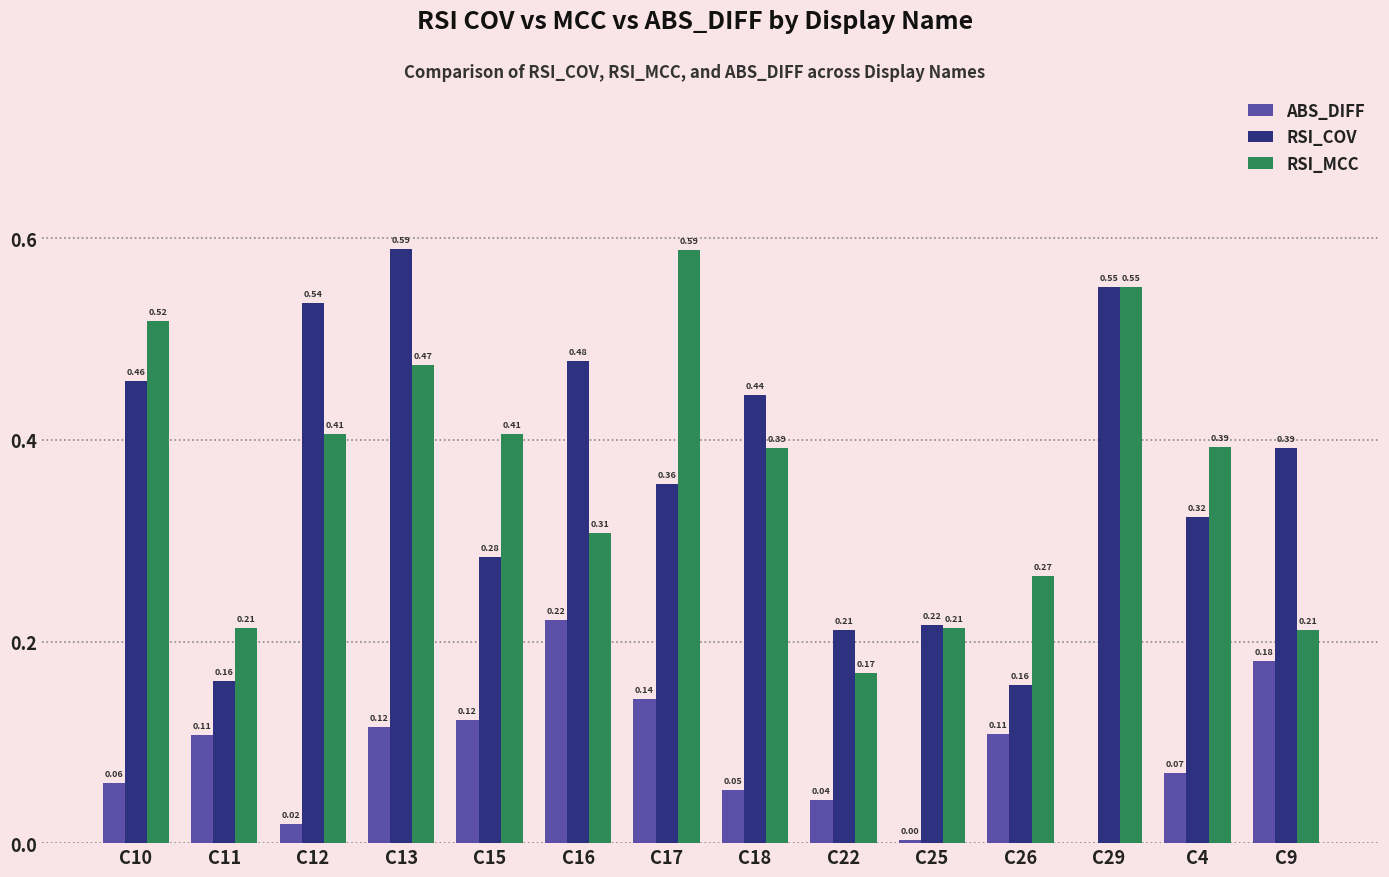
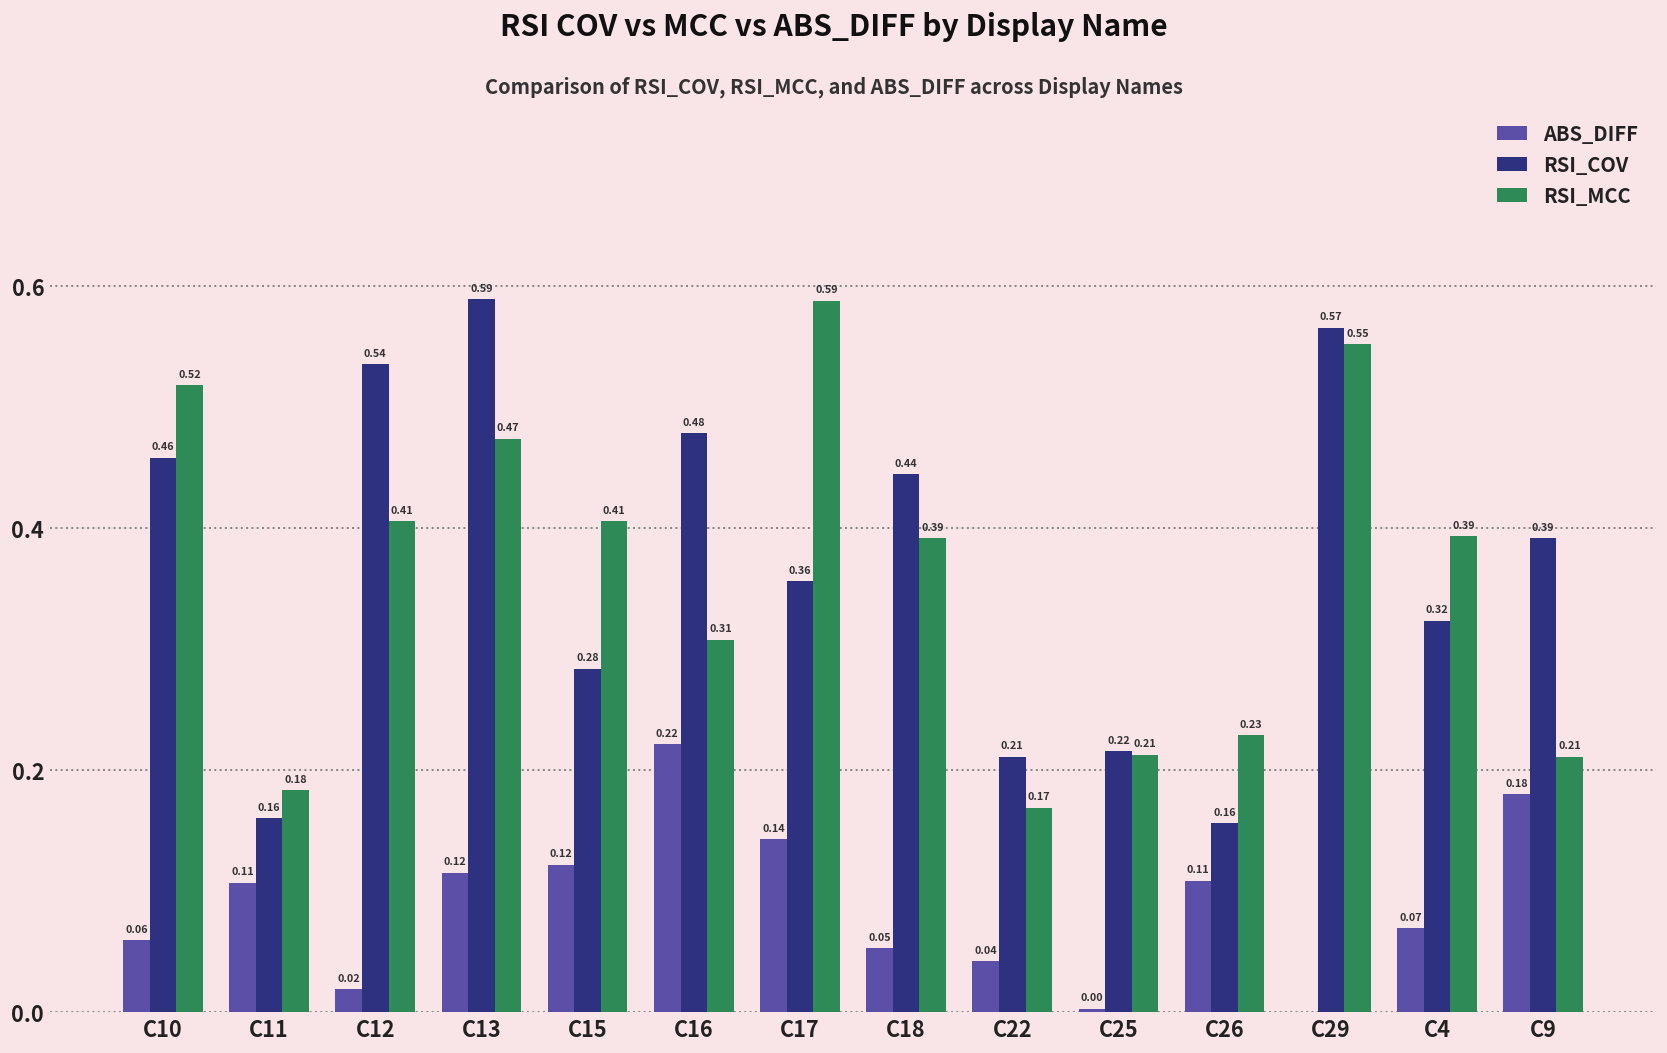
  {
    "ABS_DIFF": {
      "C10": 0.06,
      "C11": 0.11,
      "C12": 0.02,
      "C13": 0.12,
      "C15": 0.12,
      "C16": 0.22,
      "C17": 0.14,
      "C18": 0.05,
      "C22": 0.04,
      "C25": 0.00,
      "C26": 0.11,
      "C4": 0.07,
      "C9": 0.18
    },
    "RSI_COV": {
      "C10": 0.46,
      "C11": 0.16,
      "C12": 0.54,
      "C13": 0.59,
      "C15": 0.28,
      "C16": 0.48,
      "C17": 0.36,
      "C18": 0.44,
      "C22": 0.21,
      "C25": 0.22,
      "C26": 0.16,
-     "C29": 0.55,
+     "C29": 0.57,
      "C4": 0.32,
      "C9": 0.39
    },
    "RSI_MCC": {
      "C10": 0.52,
-     "C11": 0.21,
+     "C11": 0.18,
      "C12": 0.41,
      "C13": 0.47,
      "C15": 0.41,
      "C16": 0.31,
      "C17": 0.59,
      "C18": 0.39,
      "C22": 0.17,
      "C25": 0.21,
-     "C26": 0.27,
+     "C26": 0.23,
      "C29": 0.55,
      "C4": 0.39,
      "C9": 0.21
    }
  }
